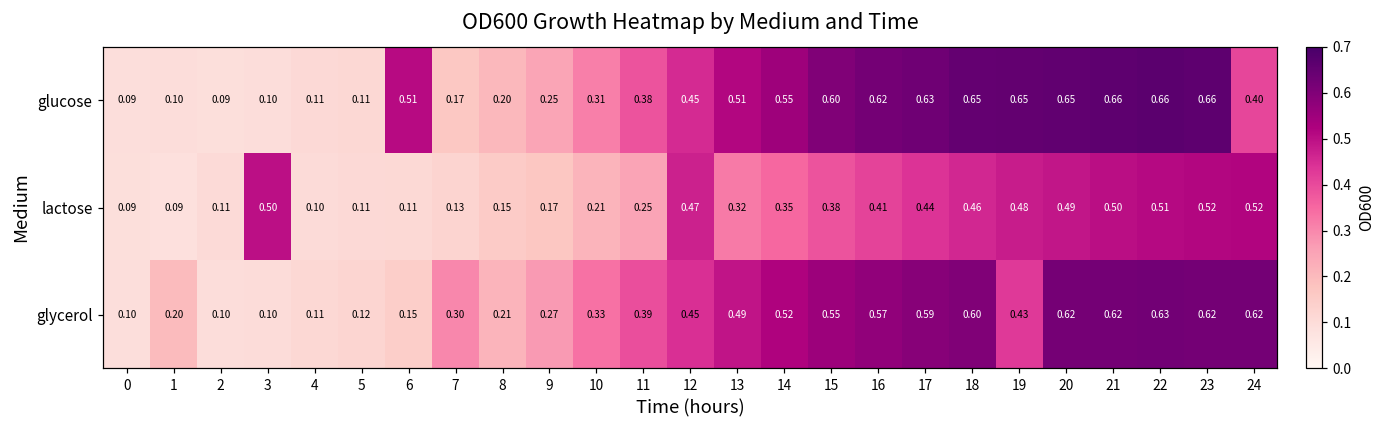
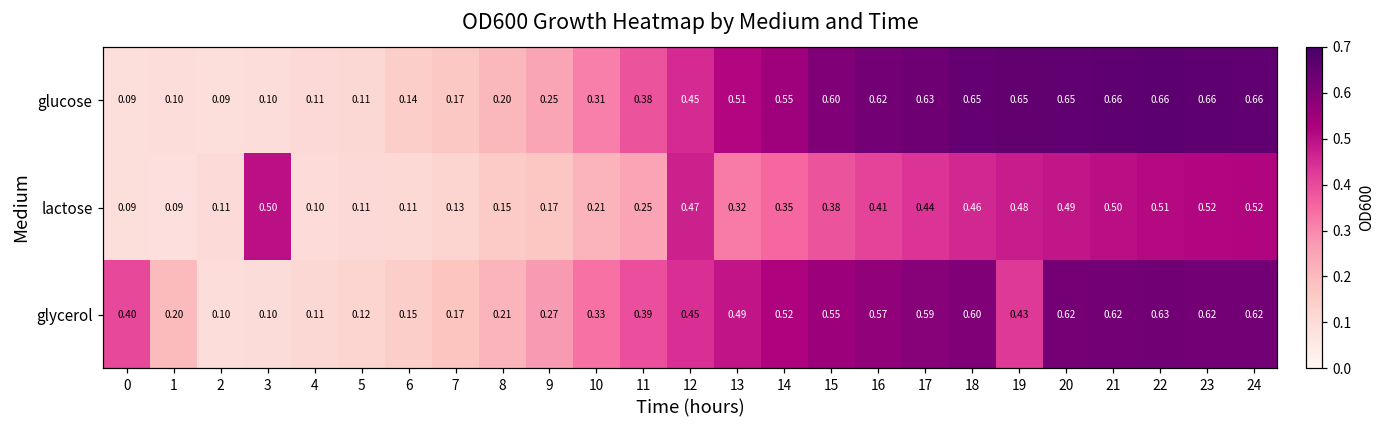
  {
    "glucose": {
      "0": 0.09,
      "1": 0.10,
      "2": 0.09,
      "3": 0.10,
      "4": 0.11,
      "5": 0.11,
-     "6": 0.51,
+     "6": 0.14,
      "7": 0.17,
      "8": 0.20,
      "9": 0.25,
      "10": 0.31,
      "11": 0.38,
      "12": 0.45,
      "13": 0.51,
      "14": 0.55,
      "15": 0.60,
      "16": 0.62,
      "17": 0.63,
      "18": 0.65,
      "19": 0.65,
      "20": 0.65,
      "21": 0.66,
      "22": 0.66,
      "23": 0.66,
-     "24": 0.40
+     "24": 0.66
    },
    "lactose": {
      "0": 0.09,
      "1": 0.09,
      "2": 0.11,
      "3": 0.50,
      "4": 0.10,
      "5": 0.11,
      "6": 0.11,
      "7": 0.13,
      "8": 0.15,
      "9": 0.17,
      "10": 0.21,
      "11": 0.25,
      "12": 0.47,
      "13": 0.32,
      "14": 0.35,
      "15": 0.38,
      "16": 0.41,
      "17": 0.44,
      "18": 0.46,
      "19": 0.48,
      "20": 0.49,
      "21": 0.50,
      "22": 0.51,
      "23": 0.52,
      "24": 0.52
    },
    "glycerol": {
-     "0": 0.10,
+     "0": 0.40,
      "1": 0.20,
      "2": 0.10,
      "3": 0.10,
      "4": 0.11,
      "5": 0.12,
      "6": 0.15,
-     "7": 0.30,
+     "7": 0.17,
      "8": 0.21,
      "9": 0.27,
      "10": 0.33,
      "11": 0.39,
      "12": 0.45,
      "13": 0.49,
      "14": 0.52,
      "15": 0.55,
      "16": 0.57,
      "17": 0.59,
      "18": 0.60,
      "19": 0.43,
      "20": 0.62,
      "21": 0.62,
      "22": 0.63,
      "23": 0.62,
      "24": 0.62
    }
  }
